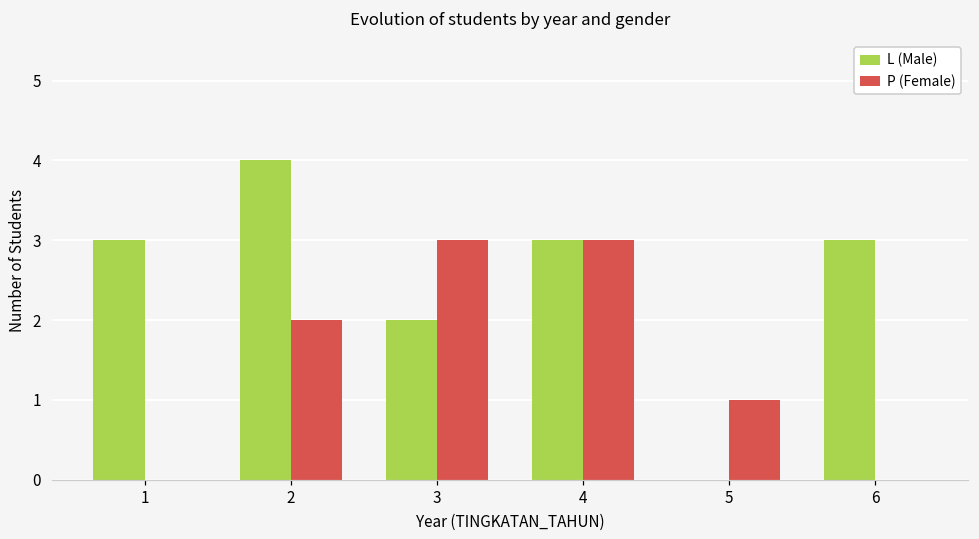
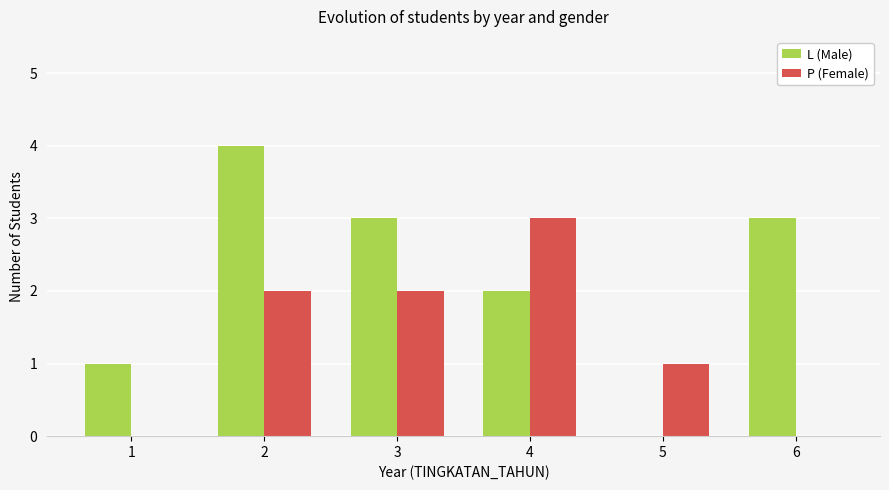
  {
    "L (Male)": {
-     "1": 3,
+     "1": 1,
      "2": 4,
-     "3": 2,
-     "4": 3,
+     "3": 3,
+     "4": 2,
      "5": 0,
      "6": 3
    },
    "P (Female)": {
      "1": 0,
      "2": 2,
-     "3": 3,
+     "3": 2,
      "4": 3,
      "5": 1,
      "6": 0
    }
  }
